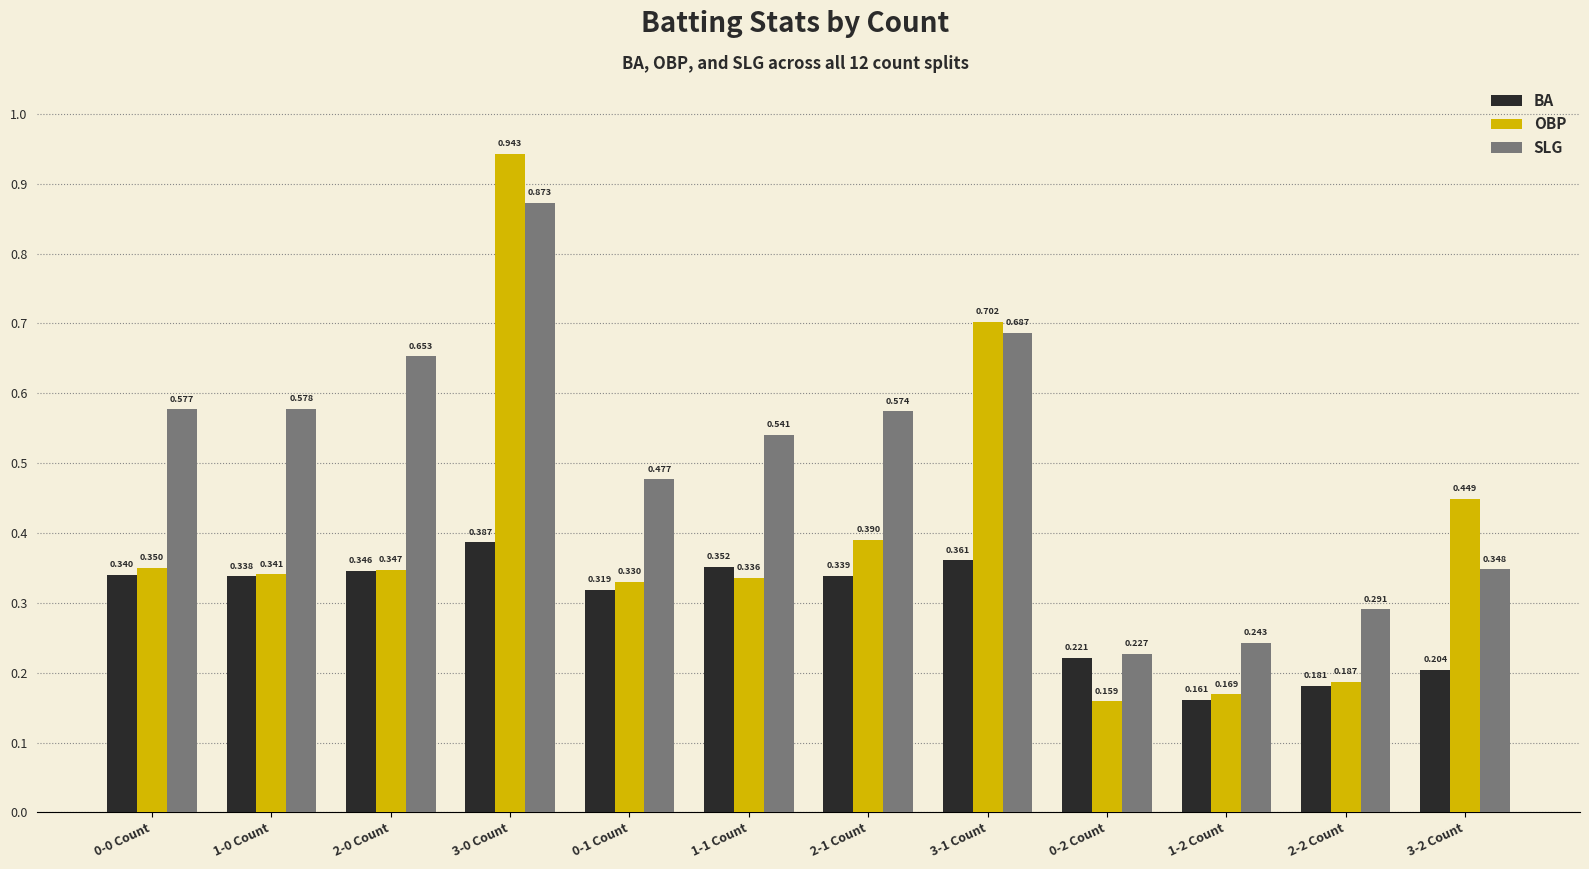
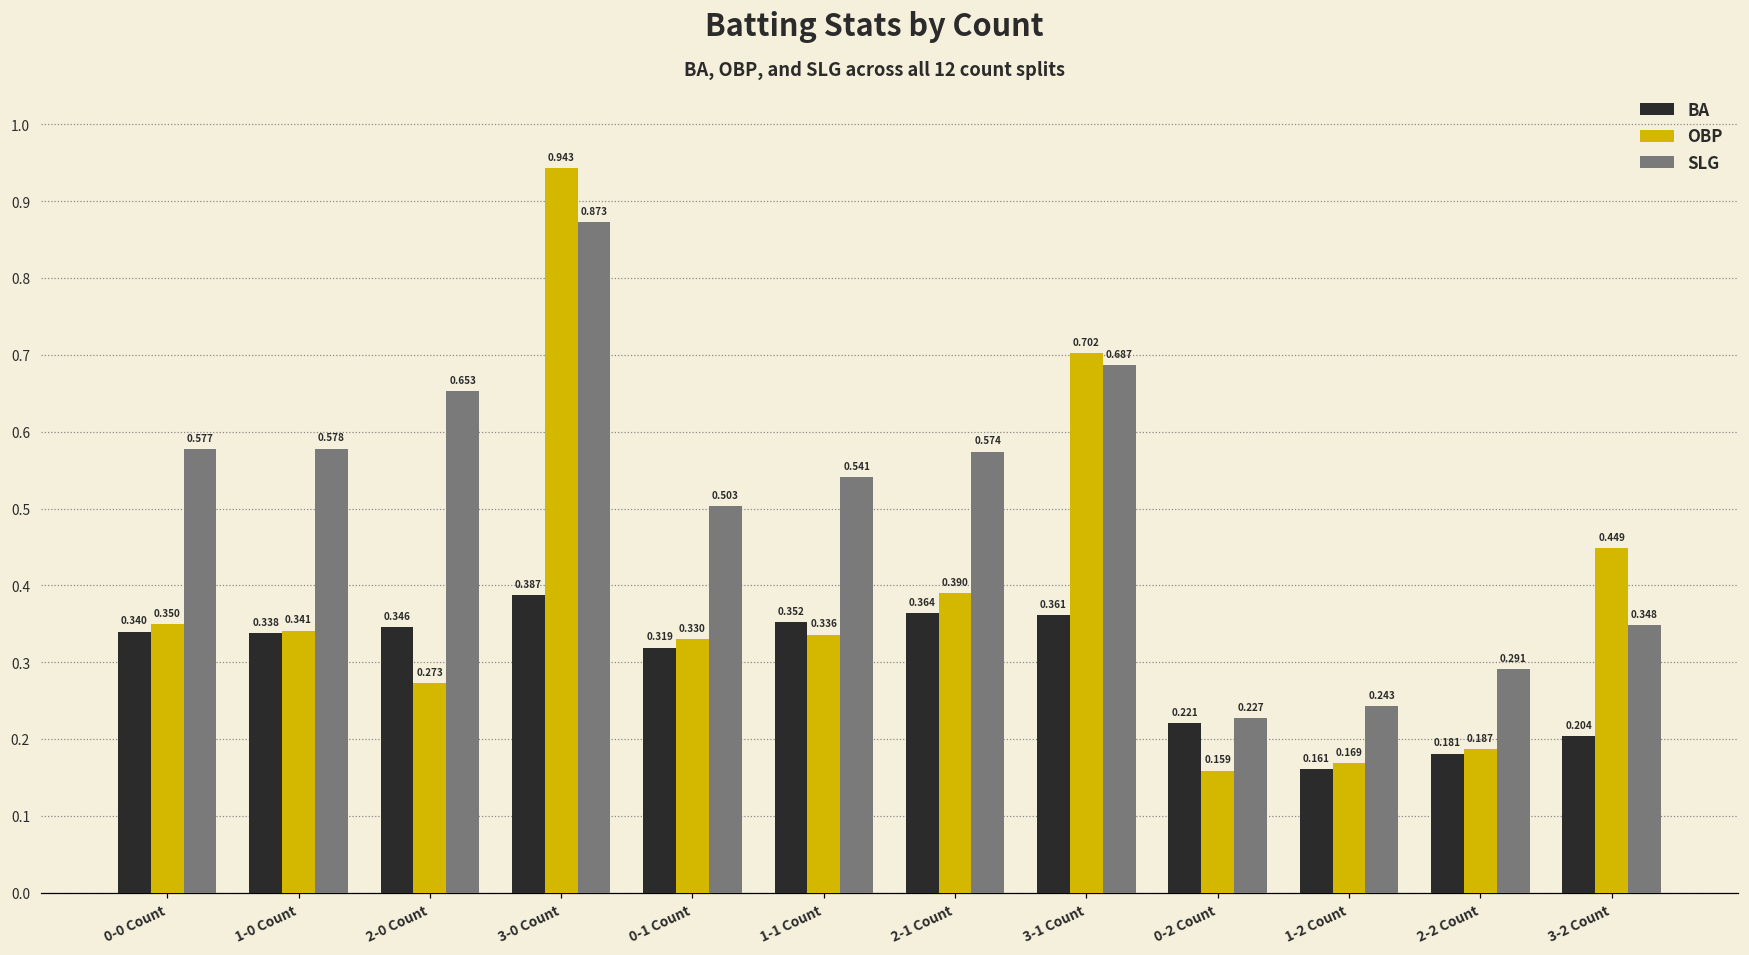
  {
    "BA": {
      "0-0 Count": 0.340,
      "1-0 Count": 0.338,
      "2-0 Count": 0.346,
      "3-0 Count": 0.387,
      "0-1 Count": 0.319,
      "1-1 Count": 0.352,
-     "2-1 Count": 0.339,
+     "2-1 Count": 0.364,
      "3-1 Count": 0.361,
      "0-2 Count": 0.221,
      "1-2 Count": 0.161,
      "2-2 Count": 0.181,
      "3-2 Count": 0.204
    },
    "OBP": {
      "0-0 Count": 0.350,
      "1-0 Count": 0.341,
-     "2-0 Count": 0.347,
+     "2-0 Count": 0.273,
      "3-0 Count": 0.943,
      "0-1 Count": 0.330,
      "1-1 Count": 0.336,
      "2-1 Count": 0.390,
      "3-1 Count": 0.702,
      "0-2 Count": 0.159,
      "1-2 Count": 0.169,
      "2-2 Count": 0.187,
      "3-2 Count": 0.449
    },
    "SLG": {
      "0-0 Count": 0.577,
      "1-0 Count": 0.578,
      "2-0 Count": 0.653,
      "3-0 Count": 0.873,
-     "0-1 Count": 0.477,
+     "0-1 Count": 0.503,
      "1-1 Count": 0.541,
      "2-1 Count": 0.574,
      "3-1 Count": 0.687,
      "0-2 Count": 0.227,
      "1-2 Count": 0.243,
      "2-2 Count": 0.291,
      "3-2 Count": 0.348
    }
  }
